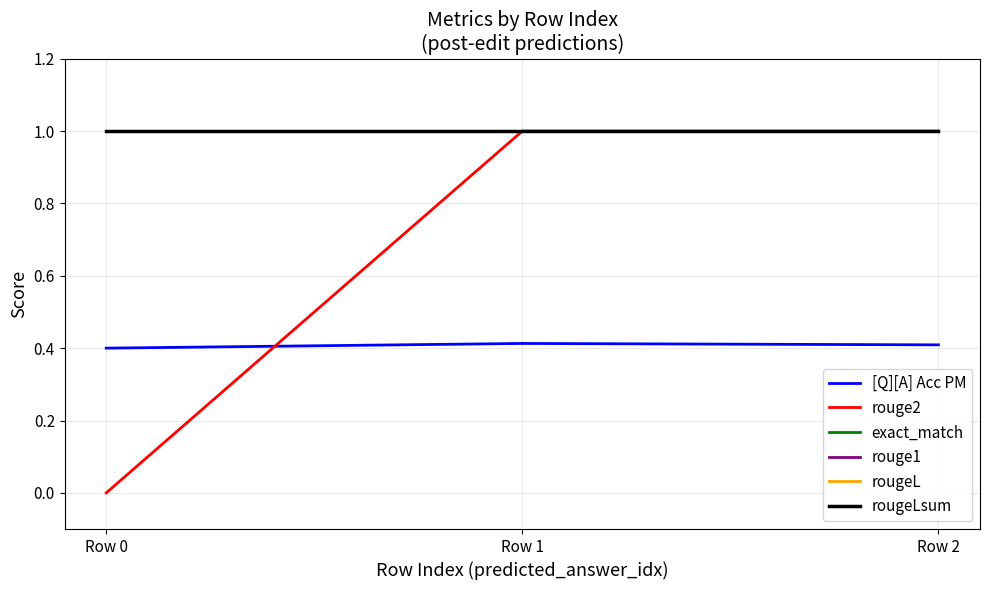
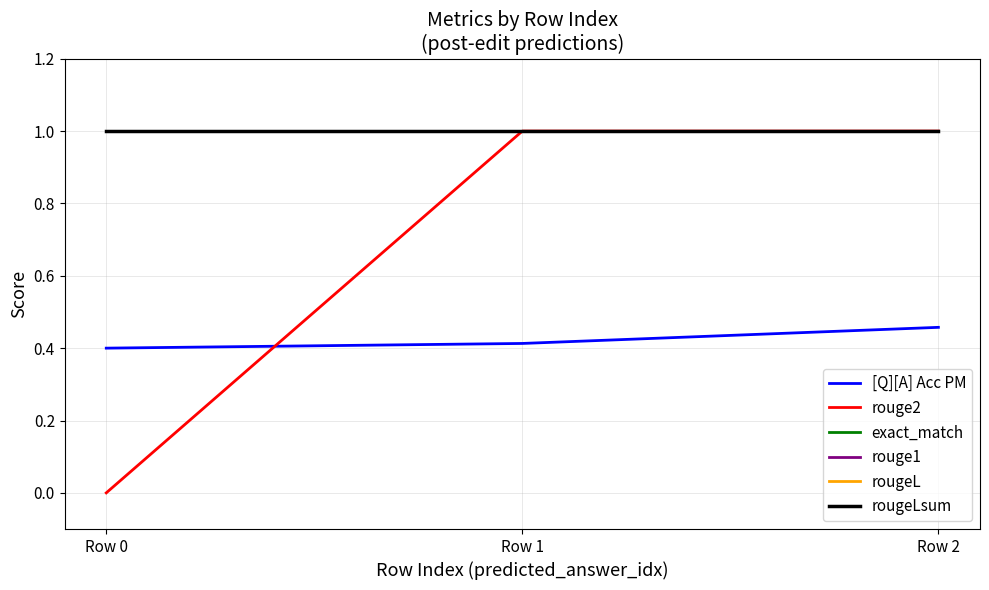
  {
    "[Q][A] Acc PM": {
      "Row 0": 0.40,
      "Row 1": 0.41,
-     "Row 2": 0.41
+     "Row 2": 0.46
    },
    "rouge2": {
      "Row 0": 0.00
    },
    "rougeLsum": {
      "Row 0": 1.00
    }
  }
